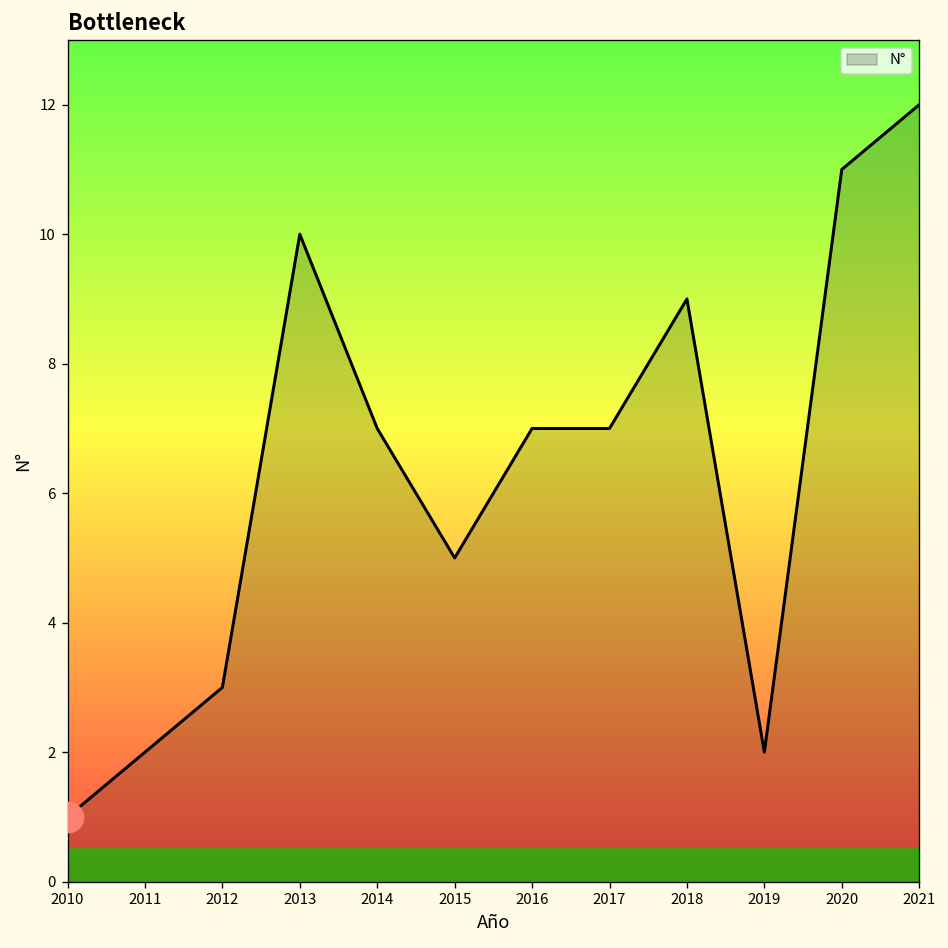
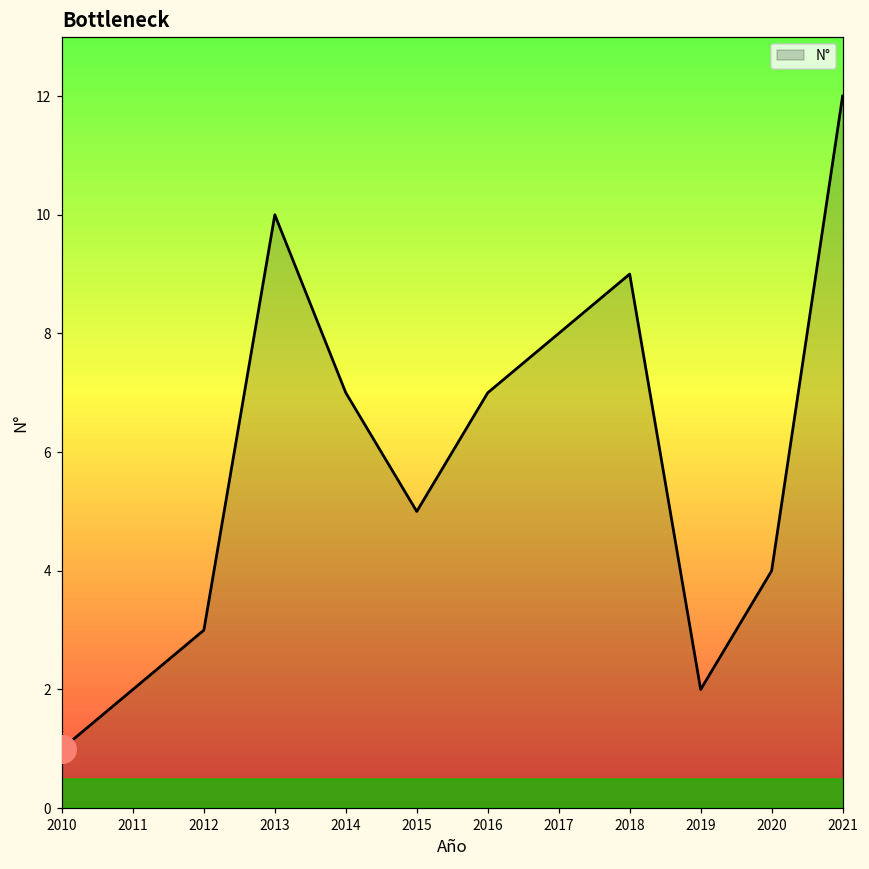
  {
    "N°": {
      "2011": 2,
      "2012": 3,
      "2013": 10,
      "2014": 7,
      "2015": 5,
      "2016": 7,
-     "2017": 7,
+     "2017": 8,
      "2018": 9,
      "2019": 2,
-     "2020": 11,
+     "2020": 4,
      "2021": 12
    }
  }
